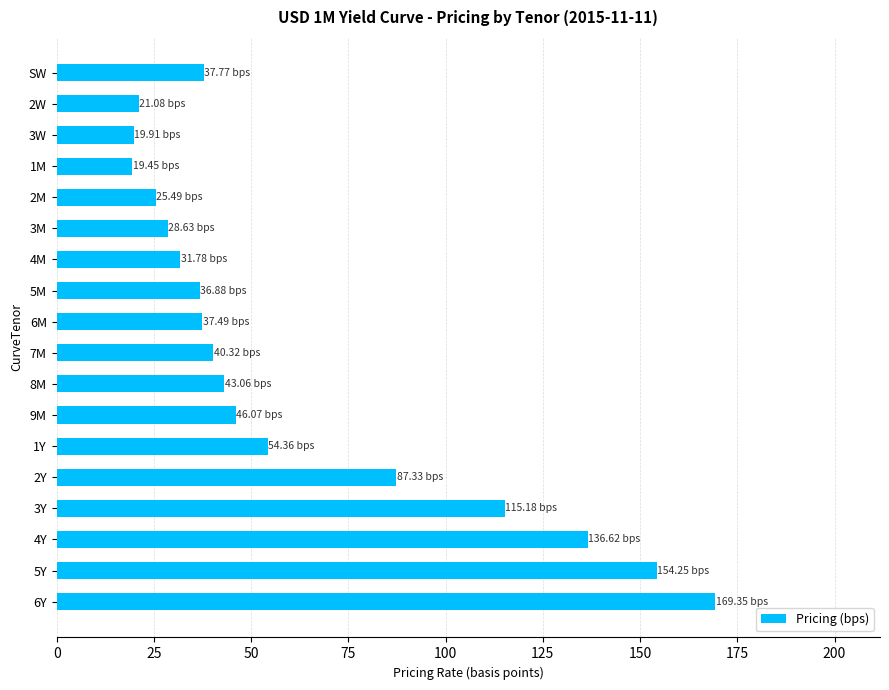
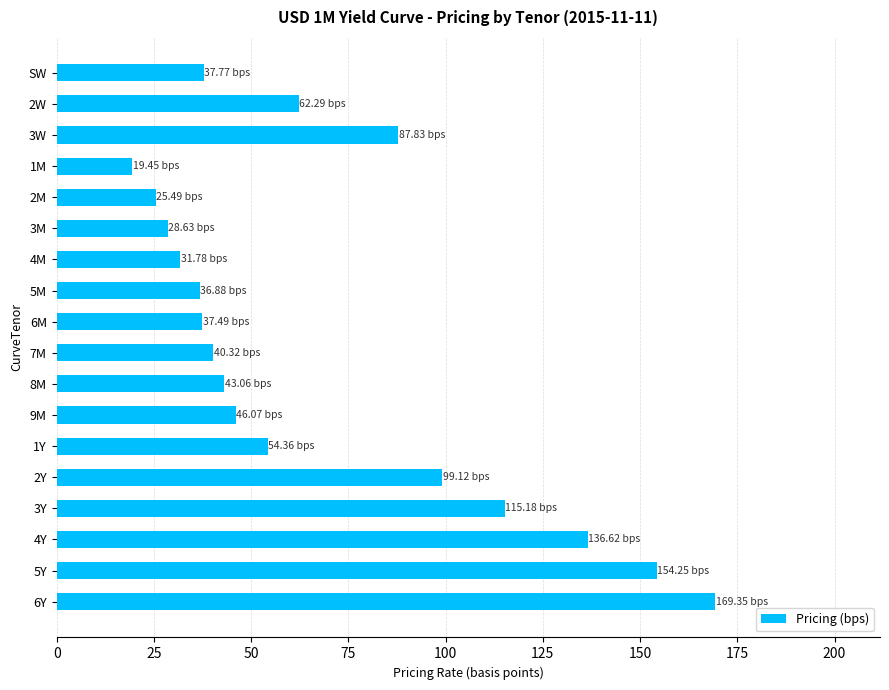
  {
    "SW": 37.77,
-   "2W": 21.08,
-   "3W": 19.91,
+   "2W": 62.29,
+   "3W": 87.83,
    "1M": 19.45,
    "2M": 25.49,
    "3M": 28.63,
    "4M": 31.78,
    "5M": 36.88,
    "6M": 37.49,
    "7M": 40.32,
    "8M": 43.06,
    "9M": 46.07,
    "1Y": 54.36,
-   "2Y": 87.33,
+   "2Y": 99.12,
    "3Y": 115.18,
    "4Y": 136.62,
    "5Y": 154.25,
    "6Y": 169.35
  }
